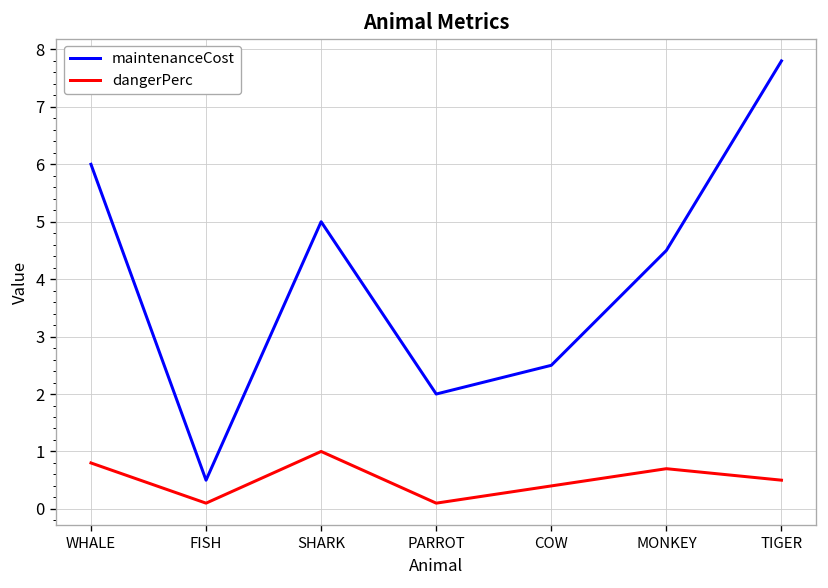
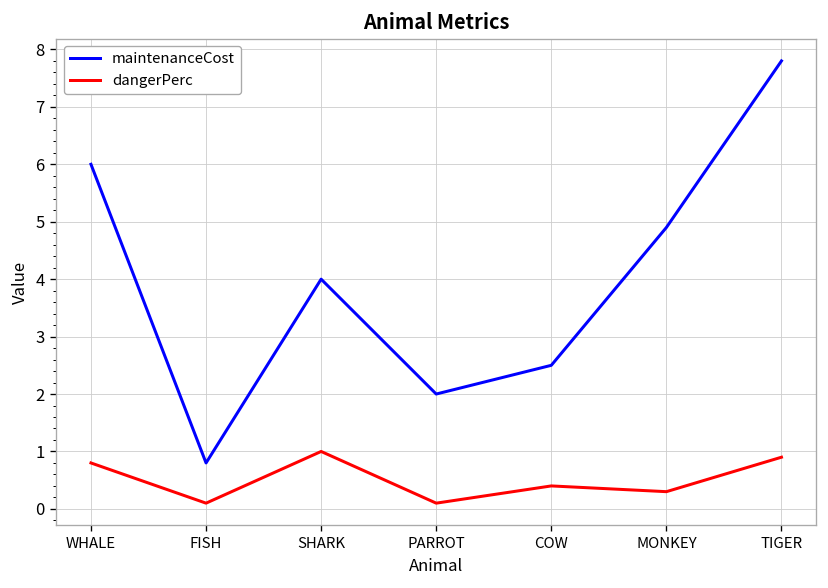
  {
    "maintenanceCost": {
      "WHALE": 6.0,
-     "FISH": 0.5,
-     "SHARK": 5,
+     "FISH": 0.8,
+     "SHARK": 4,
      "PARROT": 2.0,
      "COW": 2.5,
-     "MONKEY": 4.5,
+     "MONKEY": 4.9,
      "TIGER": 7.8
    },
    "dangerPerc": {
      "WHALE": 0.8,
      "FISH": 0.1,
      "SHARK": 1.0,
      "PARROT": 0.1,
      "COW": 0.4,
-     "MONKEY": 0.7,
-     "TIGER": 0.5
+     "MONKEY": 0.3,
+     "TIGER": 0.9
    }
  }
